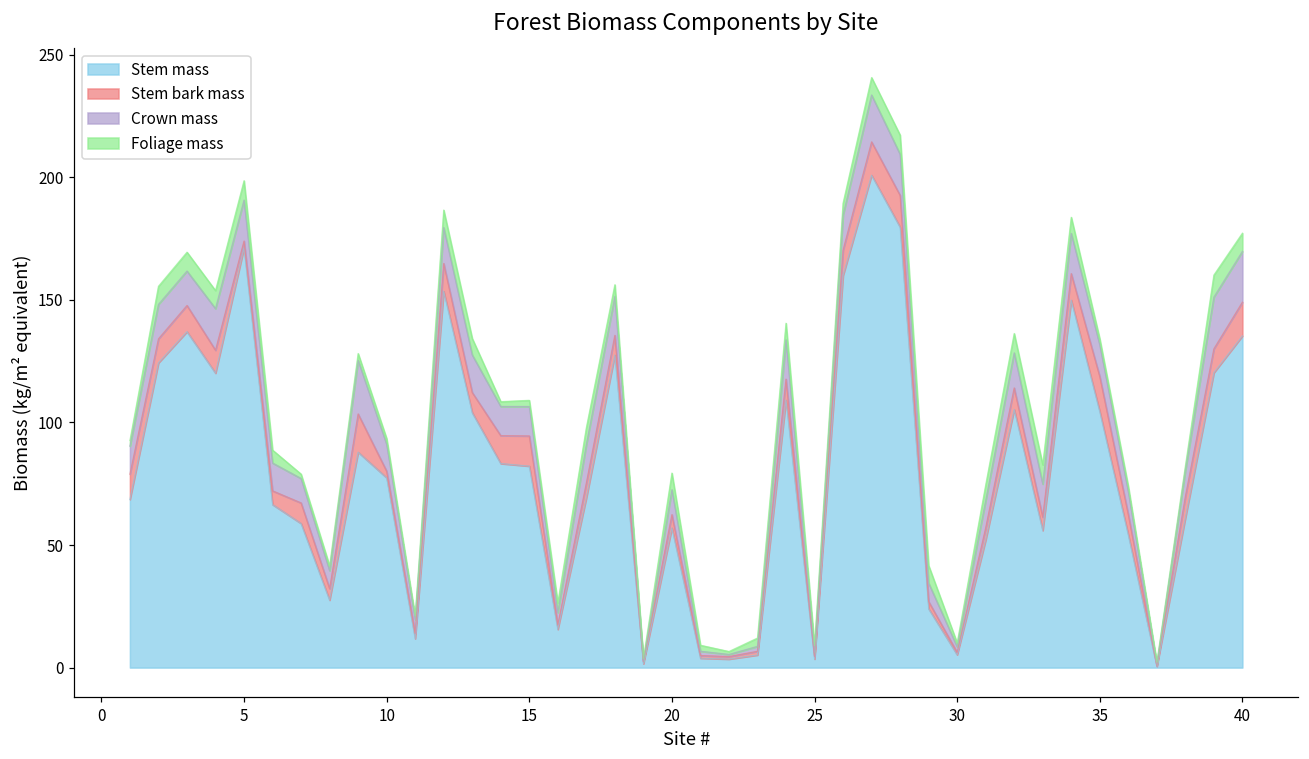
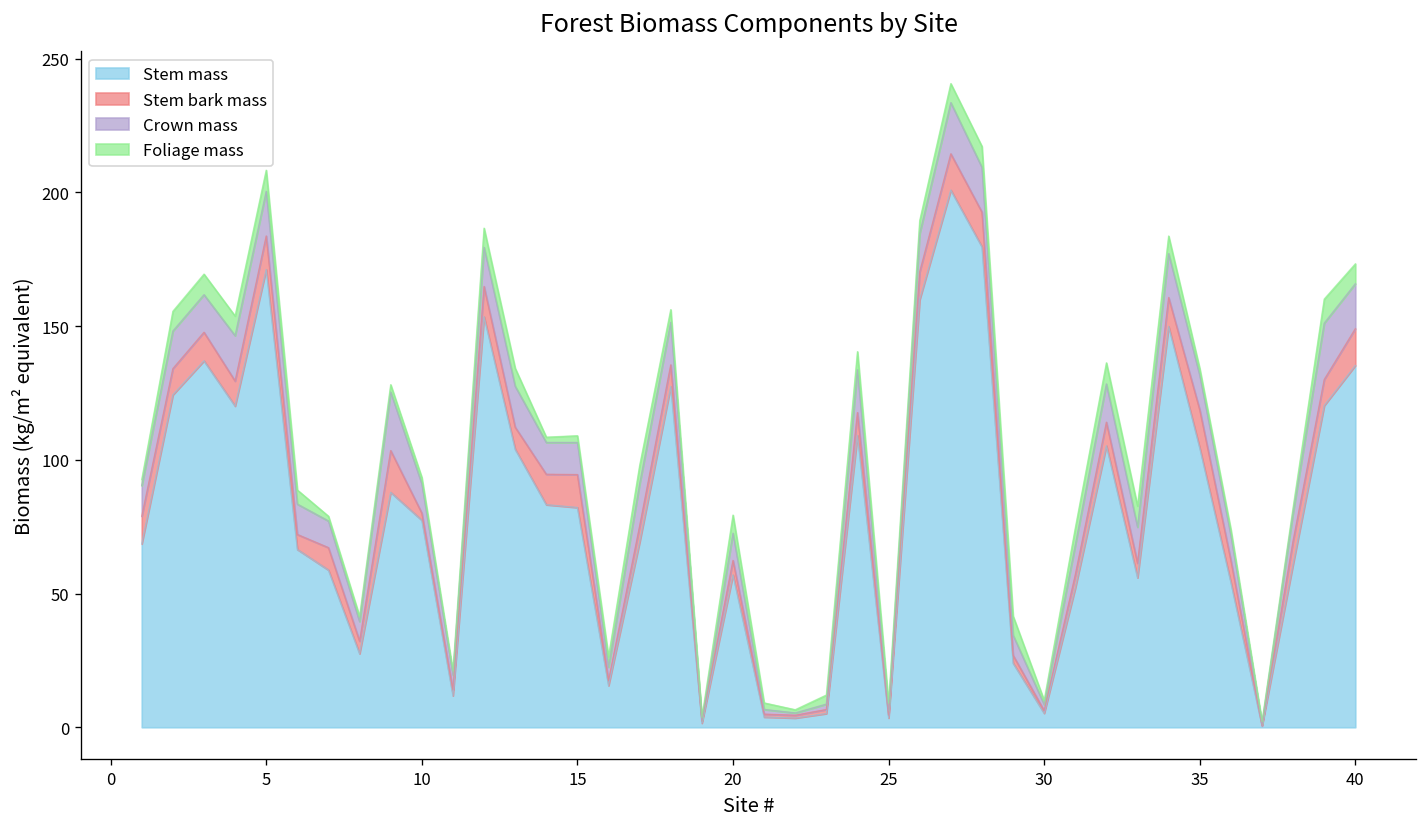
  {
    "Stem mass": {
      "5": 171,
      "10": 77,
      "15": 82,
      "20": 57,
      "35": 104,
      "40": 135
    },
    "Stem bark mass": {
-     "5": 3,
+     "5": 13,
      "10": 3,
      "15": 12,
      "20": 5,
      "35": 14,
      "40": 14
    },
    "Crown mass": {
      "5": 17,
      "10": 11,
      "15": 12,
      "20": 10,
      "25": 2,
      "30": 2,
      "35": 13,
-     "40": 21
+     "40": 17
    },
    "Foliage mass": {
      "5": 8,
      "10": 2,
      "15": 3,
      "20": 7,
      "25": 3,
      "30": 2,
      "35": 2,
      "40": 7
    }
  }
